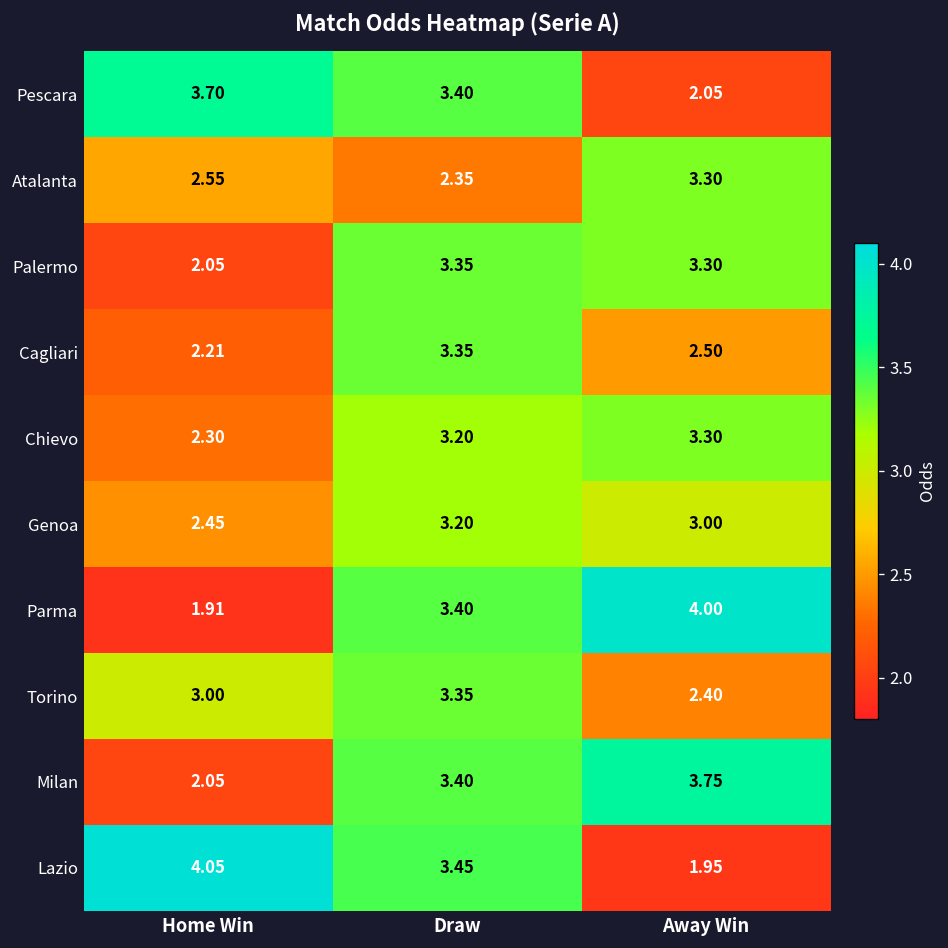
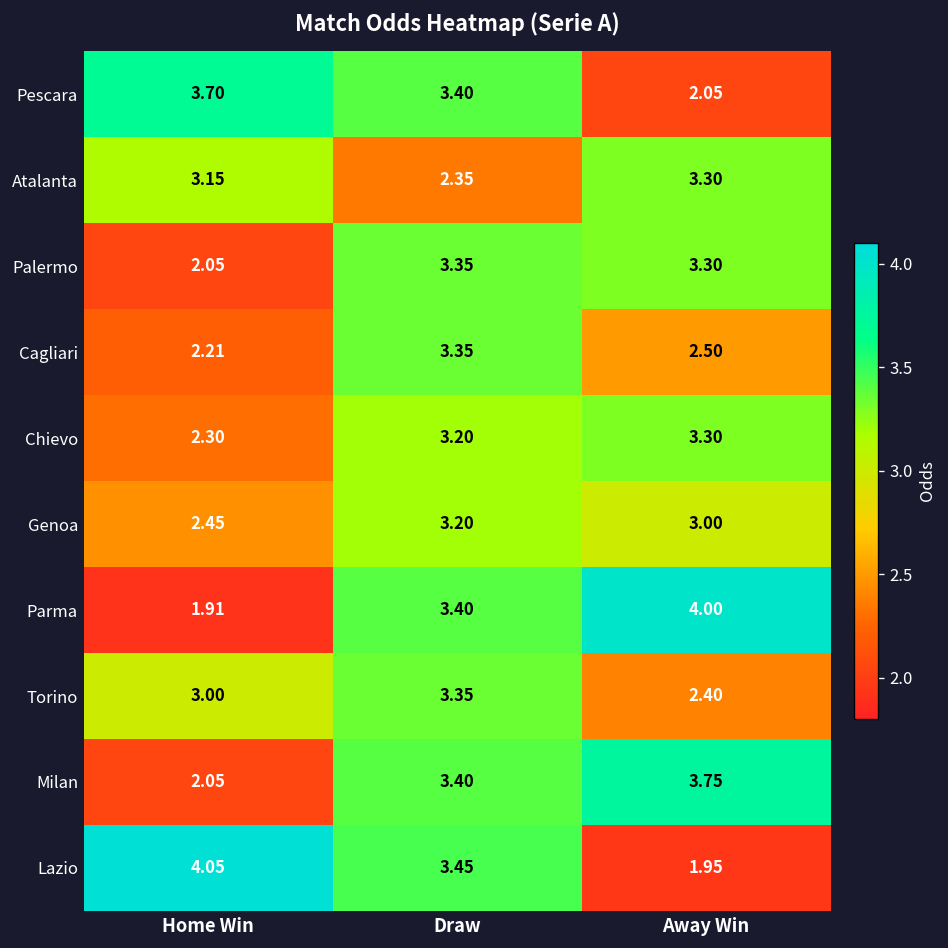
  {
    "Pescara": {
      "Home Win": 3.70,
      "Draw": 3.40,
      "Away Win": 2.05
    },
    "Atalanta": {
-     "Home Win": 2.55,
+     "Home Win": 3.15,
      "Draw": 2.35,
      "Away Win": 3.30
    },
    "Palermo": {
      "Home Win": 2.05,
      "Draw": 3.35,
      "Away Win": 3.30
    },
    "Cagliari": {
      "Home Win": 2.21,
      "Draw": 3.35,
      "Away Win": 2.50
    },
    "Chievo": {
      "Home Win": 2.30,
      "Draw": 3.20,
      "Away Win": 3.30
    },
    "Genoa": {
      "Home Win": 2.45,
      "Draw": 3.20,
      "Away Win": 3.00
    },
    "Parma": {
      "Home Win": 1.91,
      "Draw": 3.40,
      "Away Win": 4.00
    },
    "Torino": {
      "Home Win": 3.00,
      "Draw": 3.35,
      "Away Win": 2.40
    },
    "Milan": {
      "Home Win": 2.05,
      "Draw": 3.40,
      "Away Win": 3.75
    },
    "Lazio": {
      "Home Win": 4.05,
      "Draw": 3.45,
      "Away Win": 1.95
    }
  }
